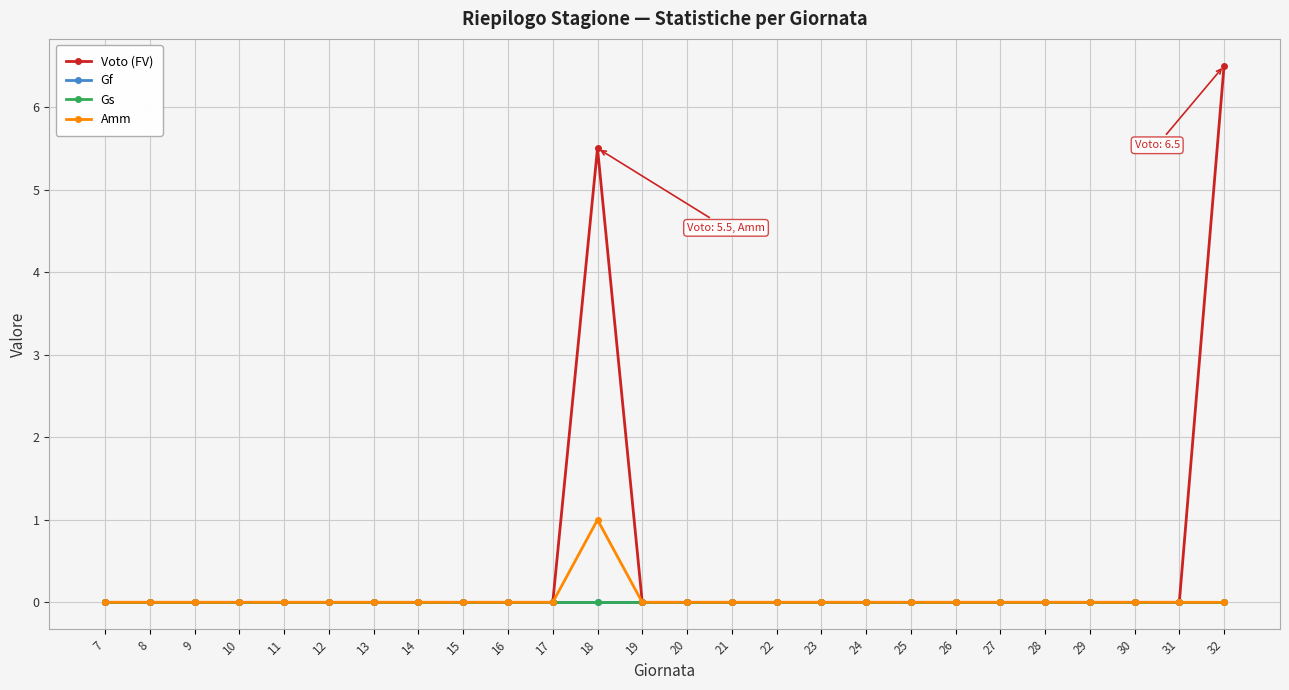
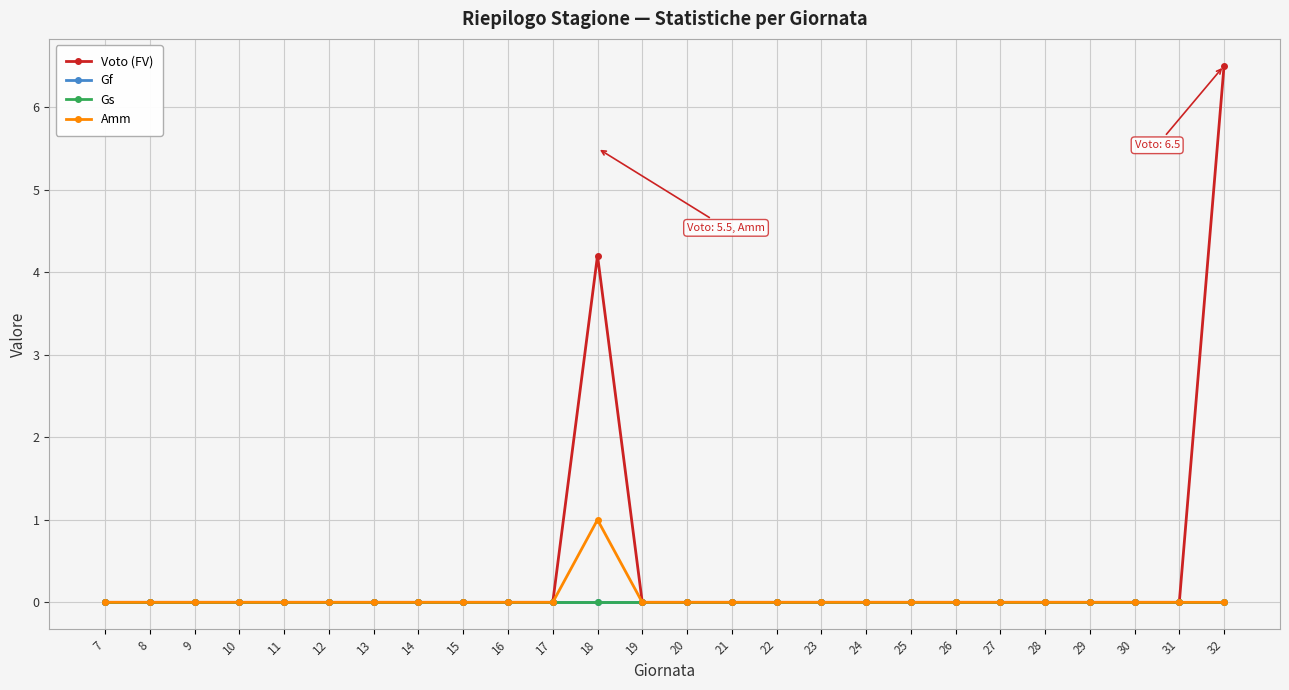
  {
    "Voto (FV)": {
-     "18": 5.5
+     "18": 4.2
    },
    "Gs": {
      "18": 0.0
    },
    "Amm": {
      "18": 1.0
    }
  }
